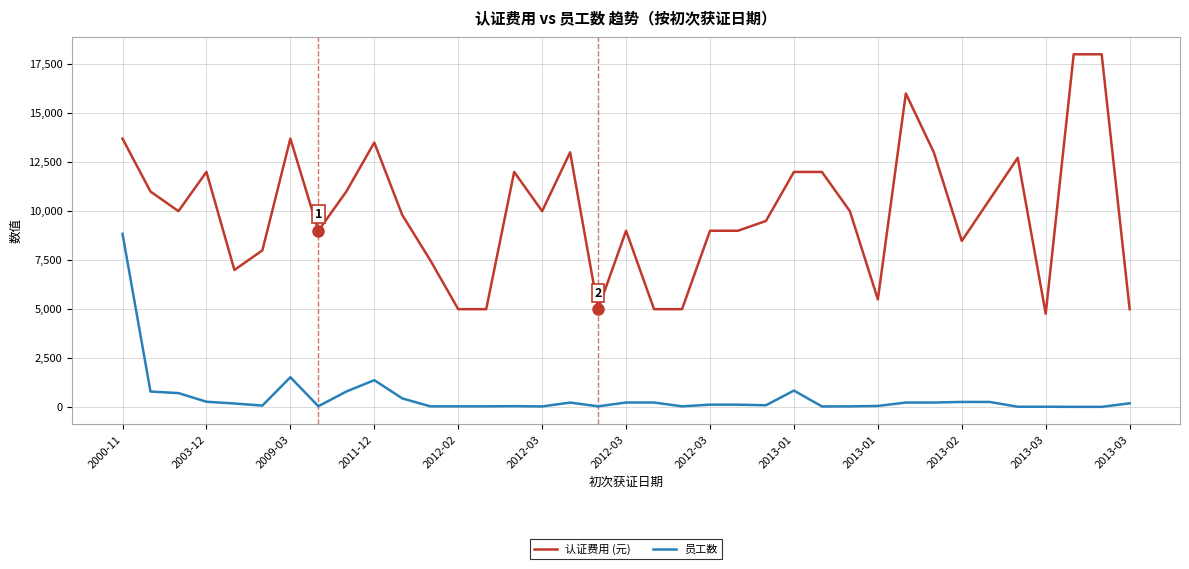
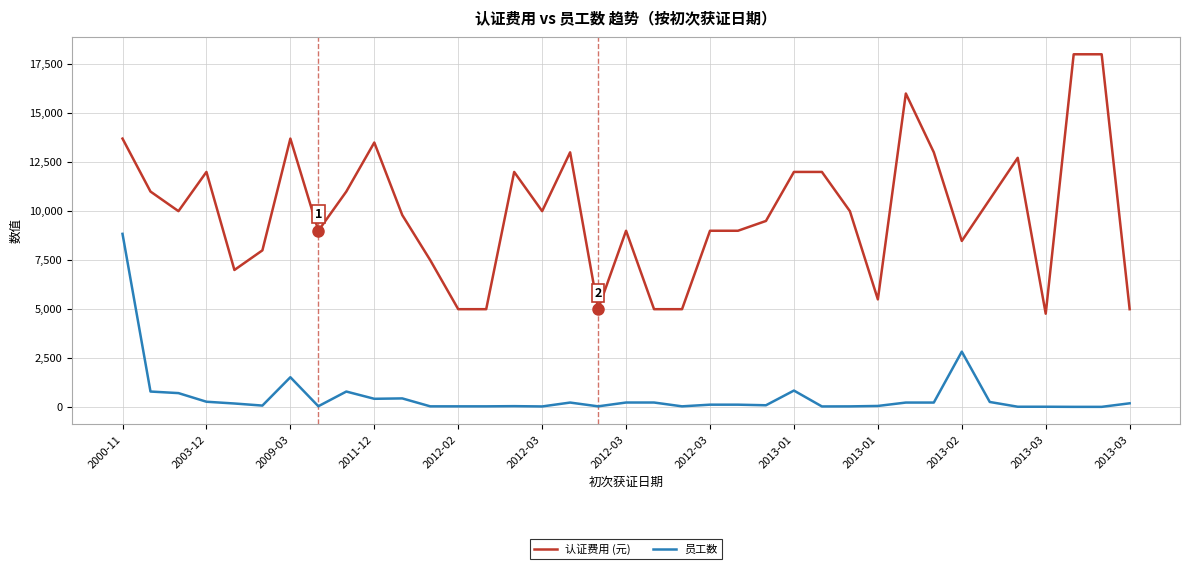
  {
    "员工数": {
      "2000-11": "8,800",
      "2003-12": "300",
      "2009-03": "1,500",
-     "2011-12": "1,400",
+     "2011-12": "400",
      "2012-02": "0",
-     "2013-02": "300"
+     "2013-02": "2,800"
    }
  }
